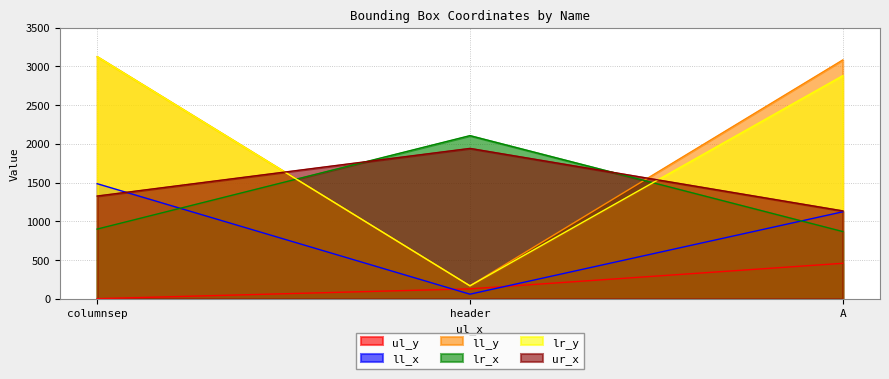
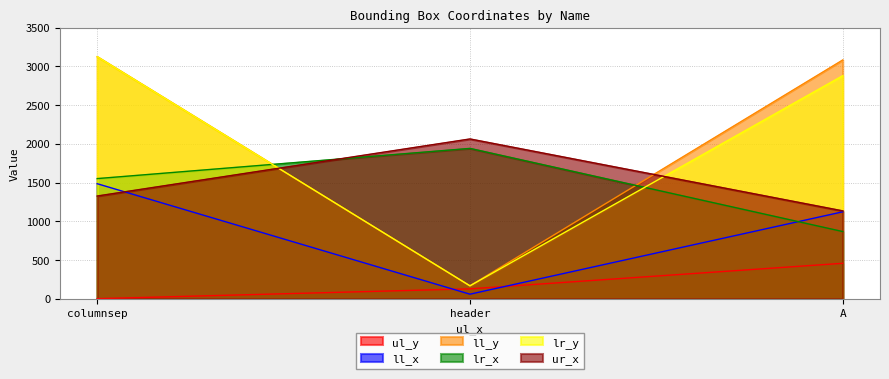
  {
    "ul_y": {
      "columnsep": 0,
      "header": 100,
      "A": 500
    },
    "ll_x": {
      "columnsep": 1500,
      "header": 100
    },
    "ll_y": {
      "A": 3100
    },
    "lr_x": {
-     "columnsep": 900,
-     "header": 2100,
+     "columnsep": 1600,
+     "header": 1900,
      "A": 900
    },
    "lr_y": {
      "A": 2900
    },
    "ur_x": {
      "columnsep": 1300,
-     "header": 1900
+     "header": 2100
    }
  }
